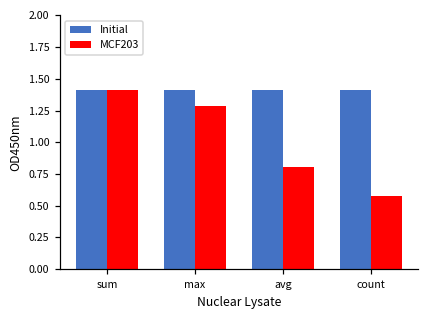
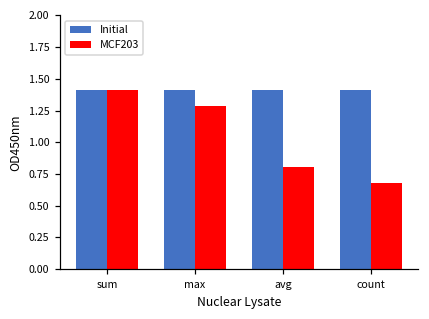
  {
    "Initial": {
      "sum": 1.41,
      "max": 1.41,
      "avg": 1.41,
      "count": 1.41
    },
    "MCF203": {
      "sum": 1.41,
      "max": 1.29,
      "avg": 0.81,
-     "count": 0.58
+     "count": 0.68
    }
  }
